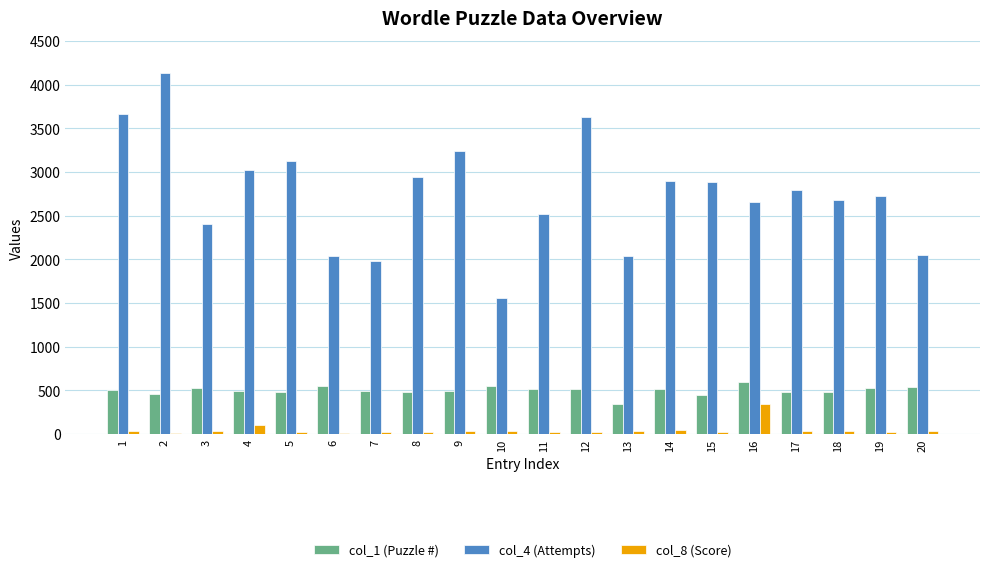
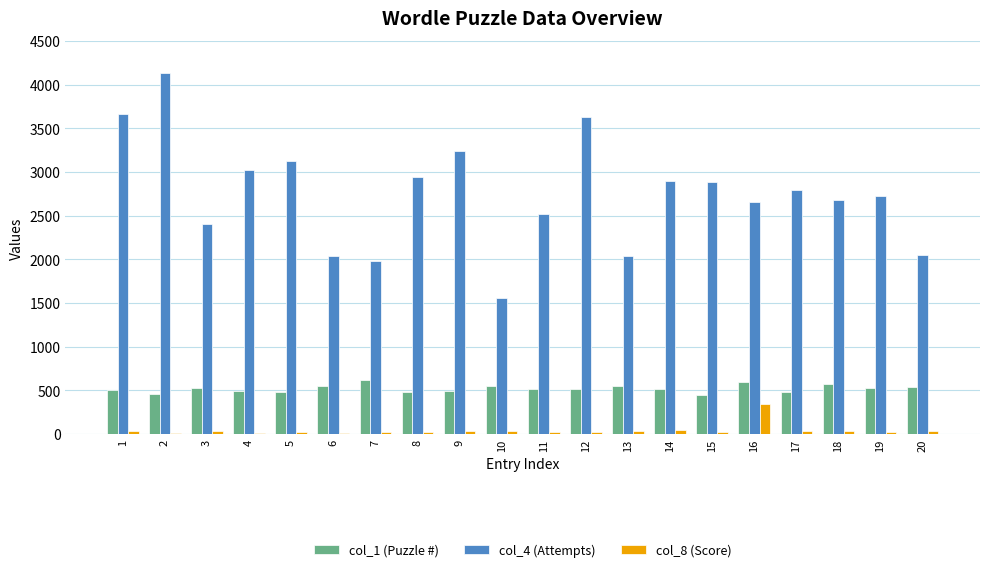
  {
    "col_1 (Puzzle #)": {
      "1": 500,
      "2": 500,
      "3": 500,
      "4": 500,
      "5": 500,
      "6": 600,
-     "7": 500,
+     "7": 600,
      "8": 500,
      "9": 500,
      "10": 600,
      "11": 500,
      "12": 500,
-     "13": 300,
+     "13": 600,
      "14": 500,
      "15": 500,
      "16": 600,
      "17": 500,
-     "18": 500,
+     "18": 600,
      "19": 500,
      "20": 500
    },
    "col_4 (Attempts)": {
      "1": 3700,
      "2": 4100,
      "3": 2400,
      "4": 3000,
      "5": 3100,
      "6": 2000,
      "7": 2000,
      "8": 2900,
      "9": 3200,
      "10": 1600,
      "11": 2500,
      "12": 3600,
      "13": 2000,
      "14": 2900,
      "15": 2900,
      "16": 2700,
      "17": 2800,
      "18": 2700,
      "19": 2700,
      "20": 2000
    },
    "col_8 (Score)": {
      "1": 0,
      "3": 0,
-     "4": 100,
+     "4": 0,
      "7": 0,
      "9": 0,
      "10": 0,
      "11": 0,
      "13": 0,
      "14": 0,
      "16": 300,
      "17": 0,
      "18": 0,
      "20": 0
    }
  }
